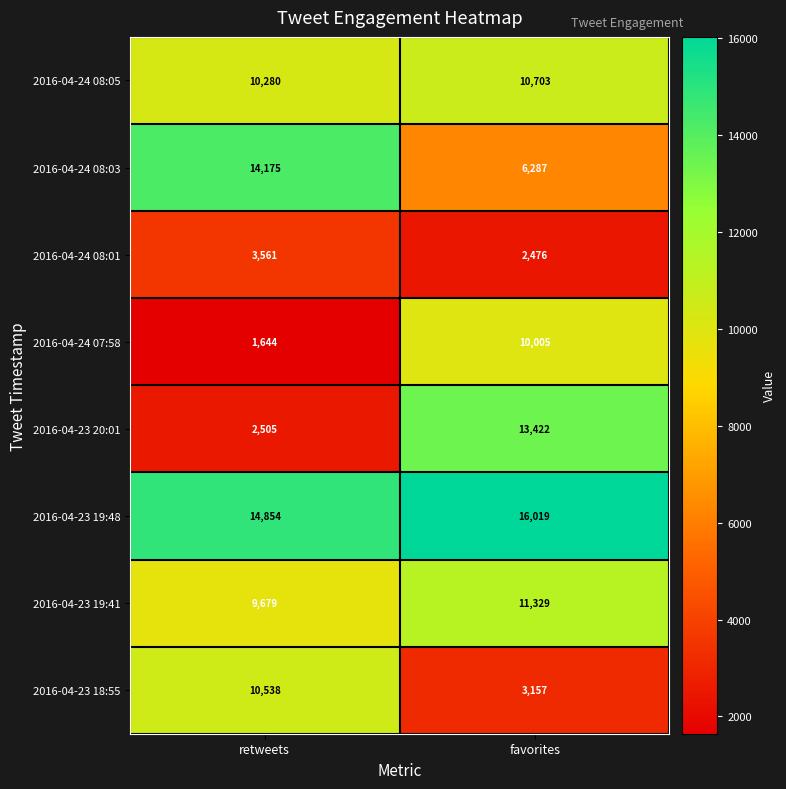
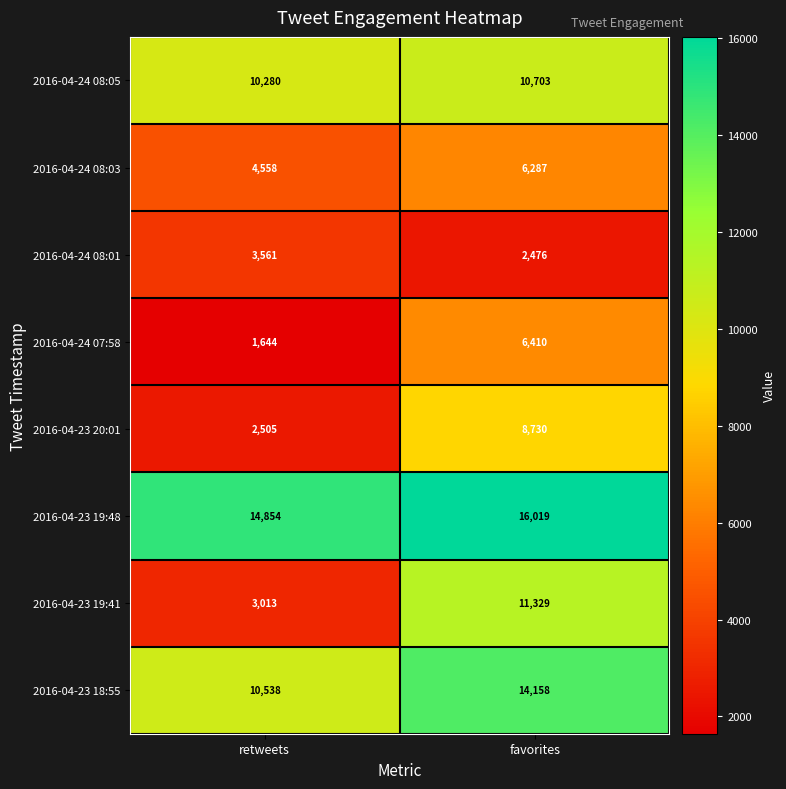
  {
    "2016-04-24 08:05": {
      "retweets": "10,280",
      "favorites": "10,703"
    },
    "2016-04-24 08:03": {
-     "retweets": "14,175",
+     "retweets": "4,558",
      "favorites": "6,287"
    },
    "2016-04-24 08:01": {
      "retweets": "3,561",
      "favorites": "2,476"
    },
    "2016-04-24 07:58": {
      "retweets": "1,644",
-     "favorites": "10,005"
+     "favorites": "6,410"
    },
    "2016-04-23 20:01": {
      "retweets": "2,505",
-     "favorites": "13,422"
+     "favorites": "8,730"
    },
    "2016-04-23 19:48": {
      "retweets": "14,854",
      "favorites": "16,019"
    },
    "2016-04-23 19:41": {
-     "retweets": "9,679",
+     "retweets": "3,013",
      "favorites": "11,329"
    },
    "2016-04-23 18:55": {
      "retweets": "10,538",
-     "favorites": "3,157"
+     "favorites": "14,158"
    }
  }
